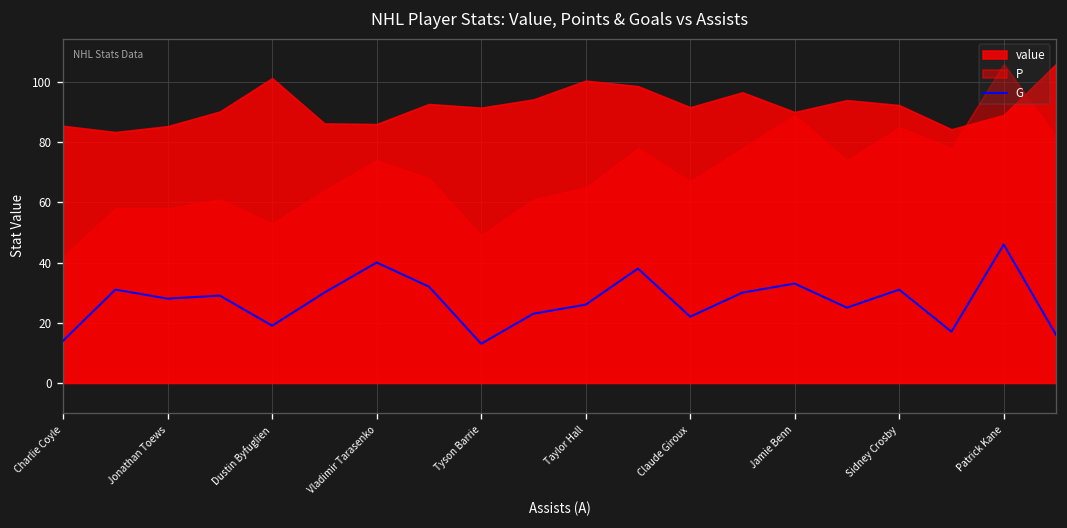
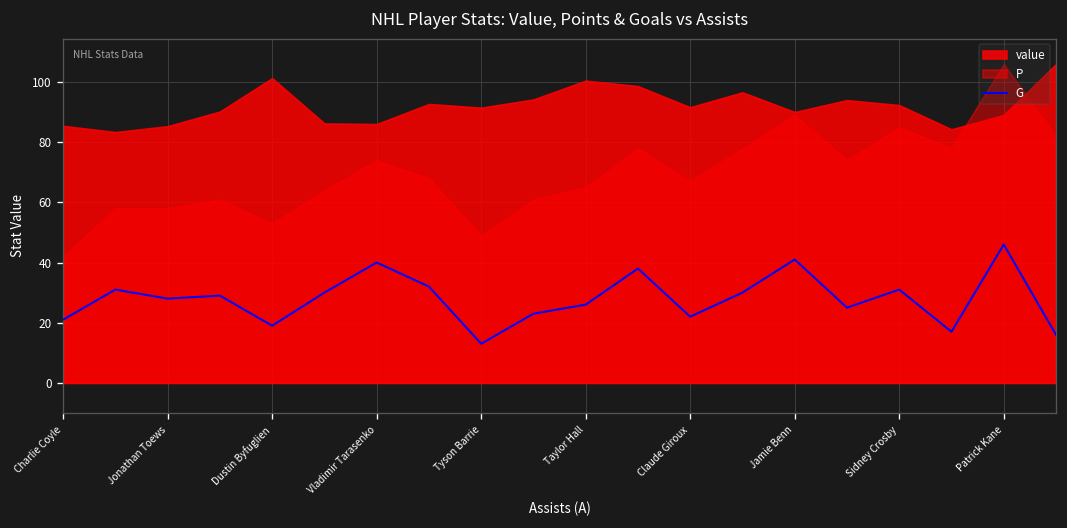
  {
    "G": {
-     "Charlie Coyle": 14,
+     "Charlie Coyle": 21,
      "Tyson Barrie": 13,
      "Taylor Hall": 26,
-     "Jamie Benn": 33,
+     "Jamie Benn": 41,
      "Sidney Crosby": 31
    }
  }
